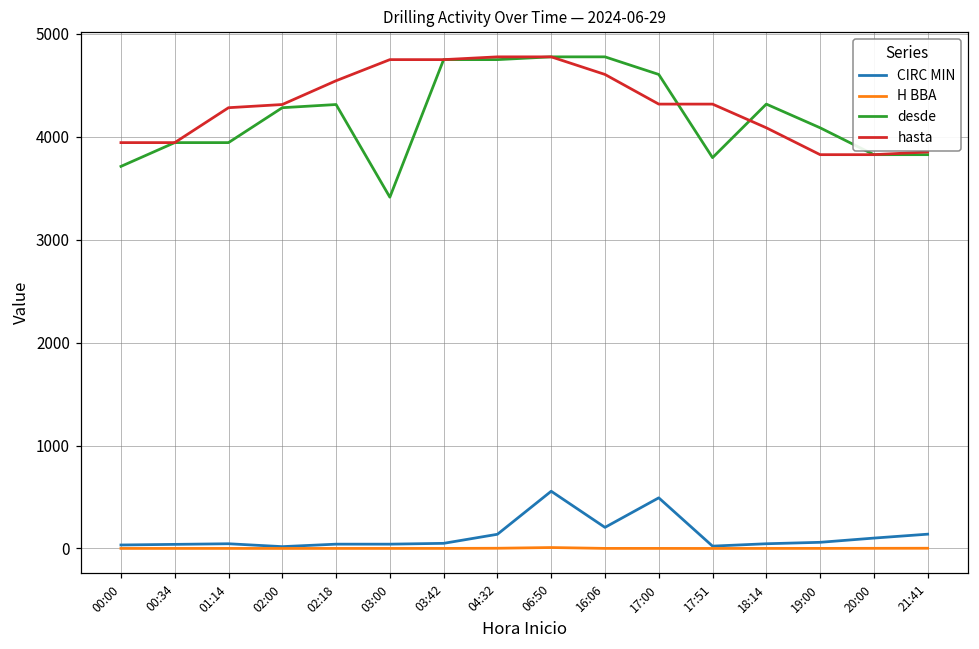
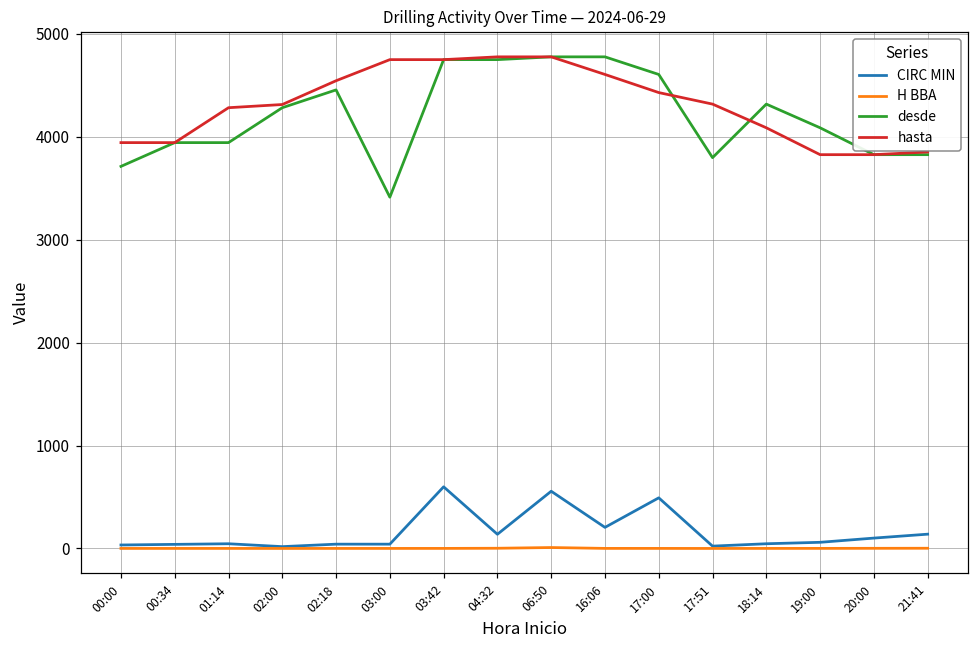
  {
    "CIRC MIN": {
      "00:00": 0,
      "00:34": 0,
      "01:14": 0,
      "02:18": 0,
      "03:00": 0,
-     "03:42": 100,
+     "03:42": 600,
      "04:32": 100,
      "06:50": 600,
      "16:06": 200,
      "17:00": 500,
      "18:14": 0,
      "19:00": 100,
      "20:00": 100,
      "21:41": 100
    },
    "H BBA": {
      "00:00": 0,
      "00:34": 0,
      "01:14": 0,
      "02:18": 0,
      "03:00": 0,
      "03:42": 0,
      "04:32": 0,
      "06:50": 0,
      "16:06": 0,
      "17:00": 0,
      "18:14": 0,
      "19:00": 0,
      "20:00": 0,
      "21:41": 0
    },
    "desde": {
      "00:00": 3700,
      "01:14": 3900,
      "02:00": 4300,
-     "02:18": 4300,
+     "02:18": 4500,
      "03:00": 3400,
      "16:06": 4800,
      "17:00": 4600,
      "17:51": 3800,
      "18:14": 4300,
      "19:00": 4100
    },
    "hasta": {
      "00:00": 3900,
      "01:14": 4300,
      "02:00": 4300,
      "02:18": 4500,
      "03:00": 4700,
      "16:06": 4600,
-     "17:00": 4300,
+     "17:00": 4400,
      "17:51": 4300,
      "18:14": 4100,
      "19:00": 3800
    }
  }
